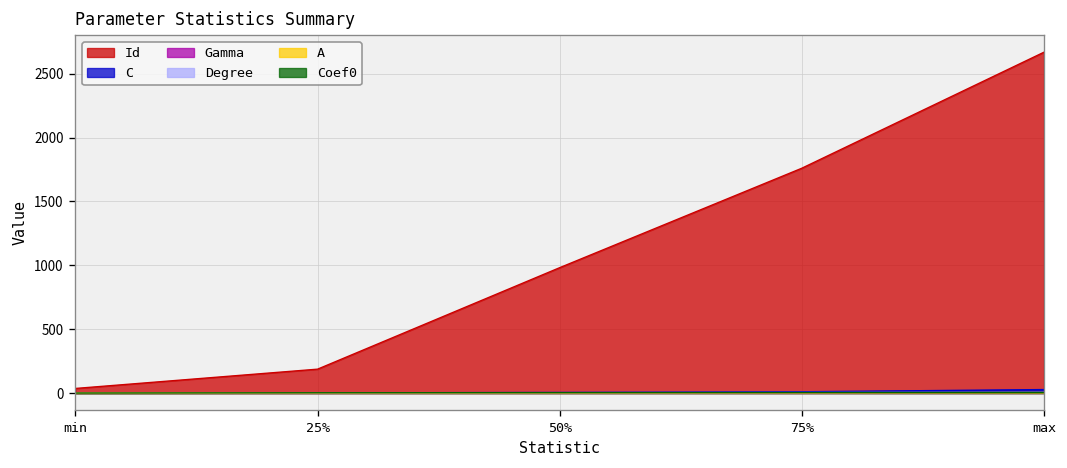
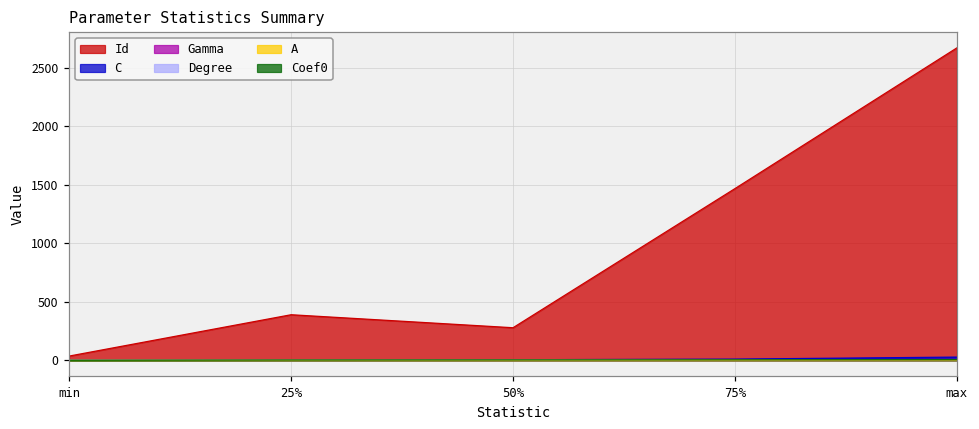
  {
    "Id": {
      "min": 40,
-     "25%": 190,
-     "50%": 980,
-     "75%": 1760,
+     "25%": 390,
+     "50%": 280,
+     "75%": 1470,
      "max": 2670
    }
  }
